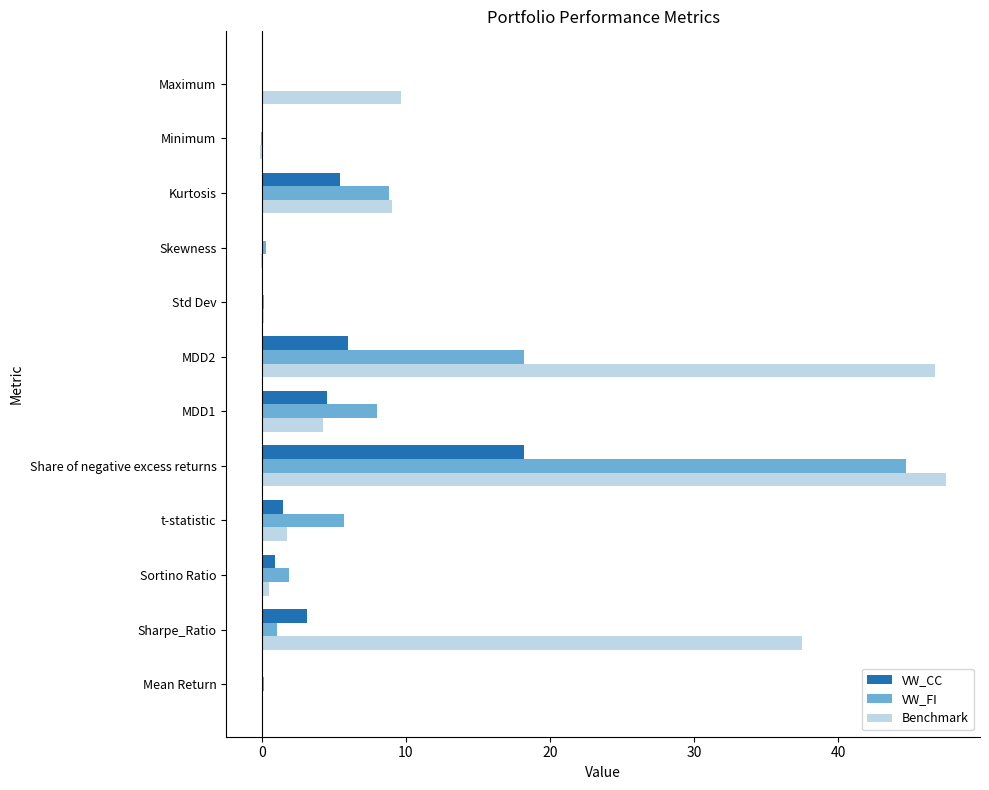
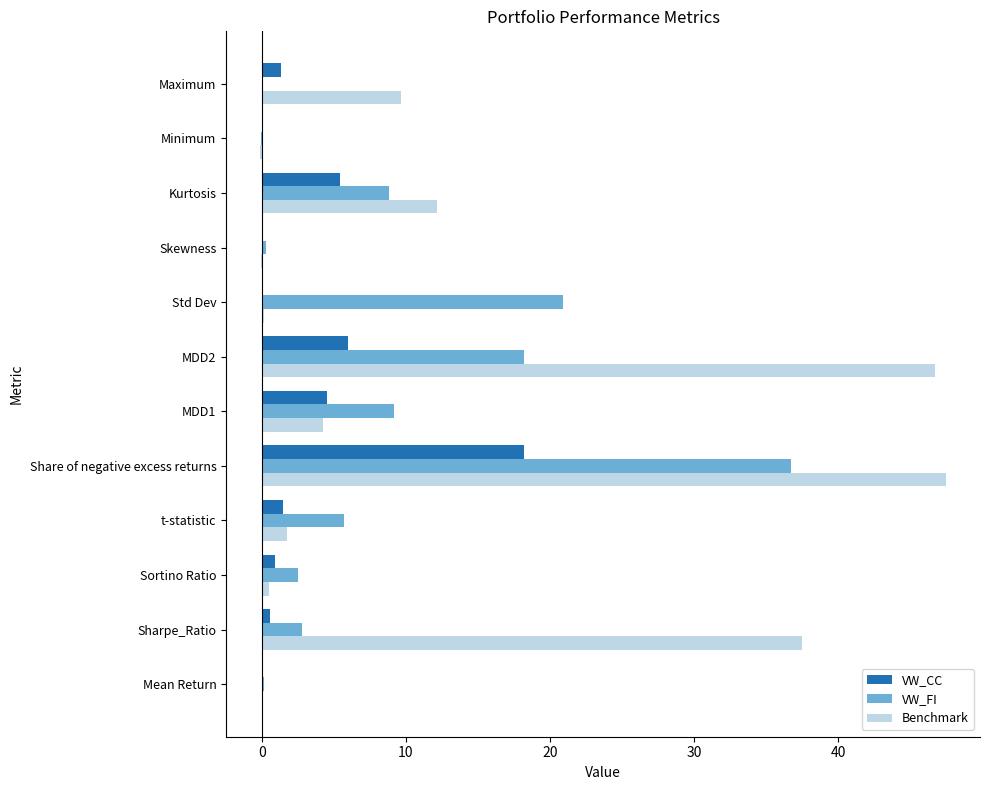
  {
    "VW_CC": {
-     "Maximum": 0.0,
+     "Maximum": 1.3,
      "Kurtosis": 5.4,
      "MDD2": 6.0,
      "MDD1": 4.5,
      "Share of negative excess returns": 18.2,
      "t-statistic": 1.5,
      "Sortino Ratio": 1.0,
-     "Sharpe_Ratio": 3.1
+     "Sharpe_Ratio": 0.6
    },
    "VW_FI": {
      "Kurtosis": 8.9,
      "Skewness": 0.3,
-     "Std Dev": 0.1,
+     "Std Dev": 20.9,
      "MDD2": 18.2,
-     "MDD1": 8.0,
-     "Share of negative excess returns": 44.7,
+     "MDD1": 9.2,
+     "Share of negative excess returns": 36.7,
      "t-statistic": 5.7,
-     "Sortino Ratio": 1.9,
-     "Sharpe_Ratio": 1.1
+     "Sortino Ratio": 2.5,
+     "Sharpe_Ratio": 2.8
    },
    "Benchmark": {
      "Maximum": 9.7,
-     "Kurtosis": 9.0,
+     "Kurtosis": 12.1,
      "Std Dev": 0.2,
      "MDD2": 46.7,
      "MDD1": 4.3,
      "Share of negative excess returns": 47.4,
      "t-statistic": 1.8,
      "Sortino Ratio": 0.5,
      "Sharpe_Ratio": 37.5
    }
  }
